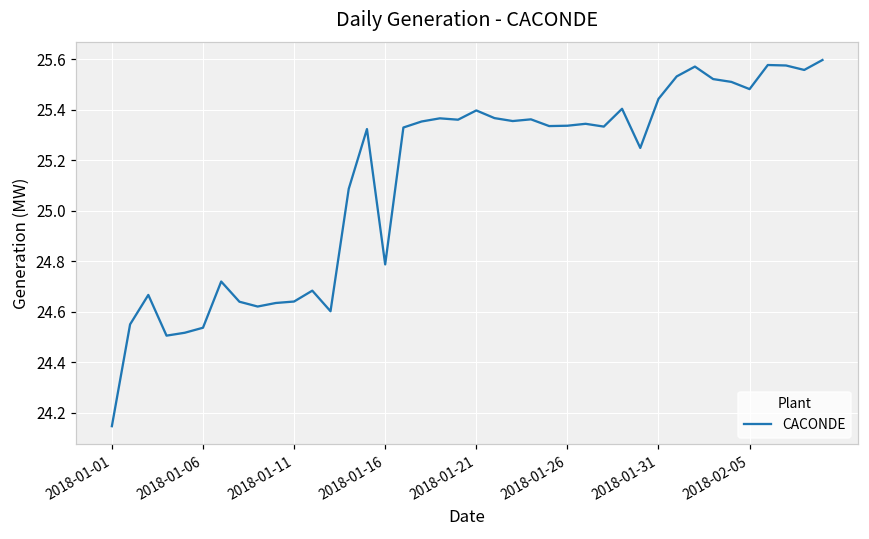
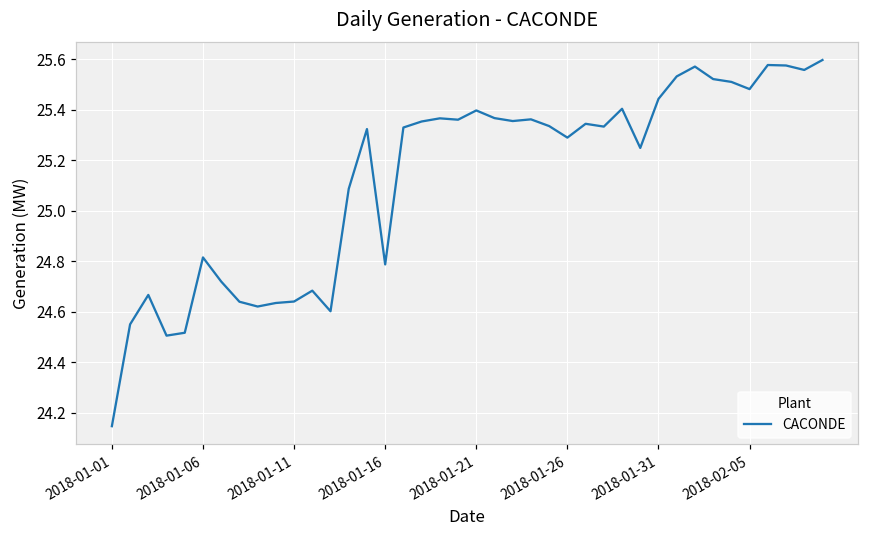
  {
    "2018-01-01": 24.15,
-   "2018-01-06": 24.54,
+   "2018-01-06": 24.81,
    "2018-01-11": 24.64,
    "2018-01-16": 24.79,
    "2018-01-21": 25.40,
-   "2018-01-26": 25.34,
+   "2018-01-26": 25.29,
    "2018-01-31": 25.44,
    "2018-02-05": 25.48
  }
